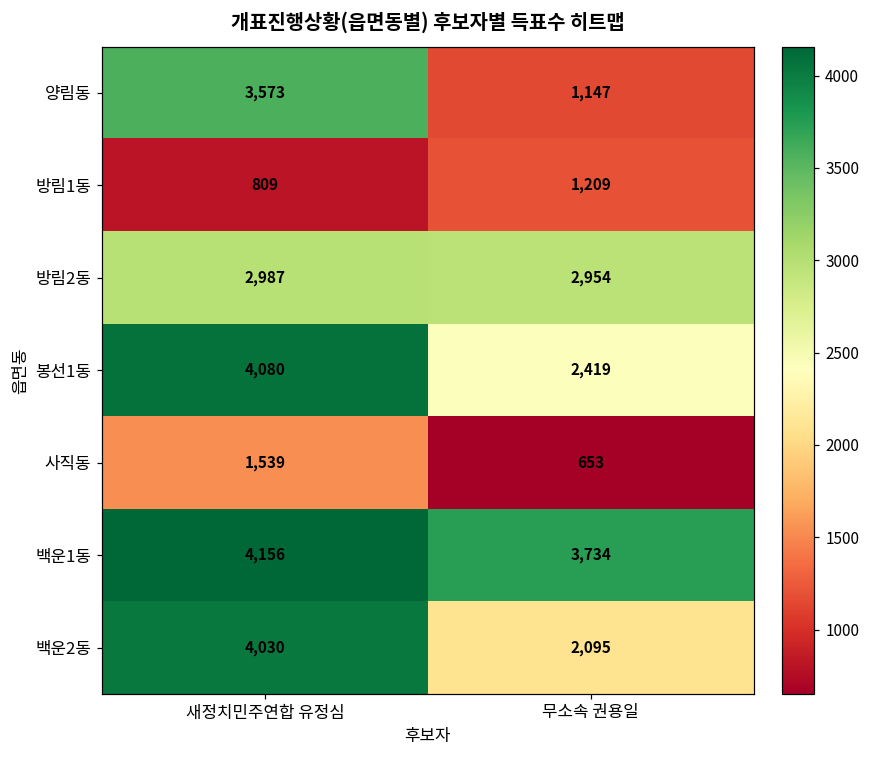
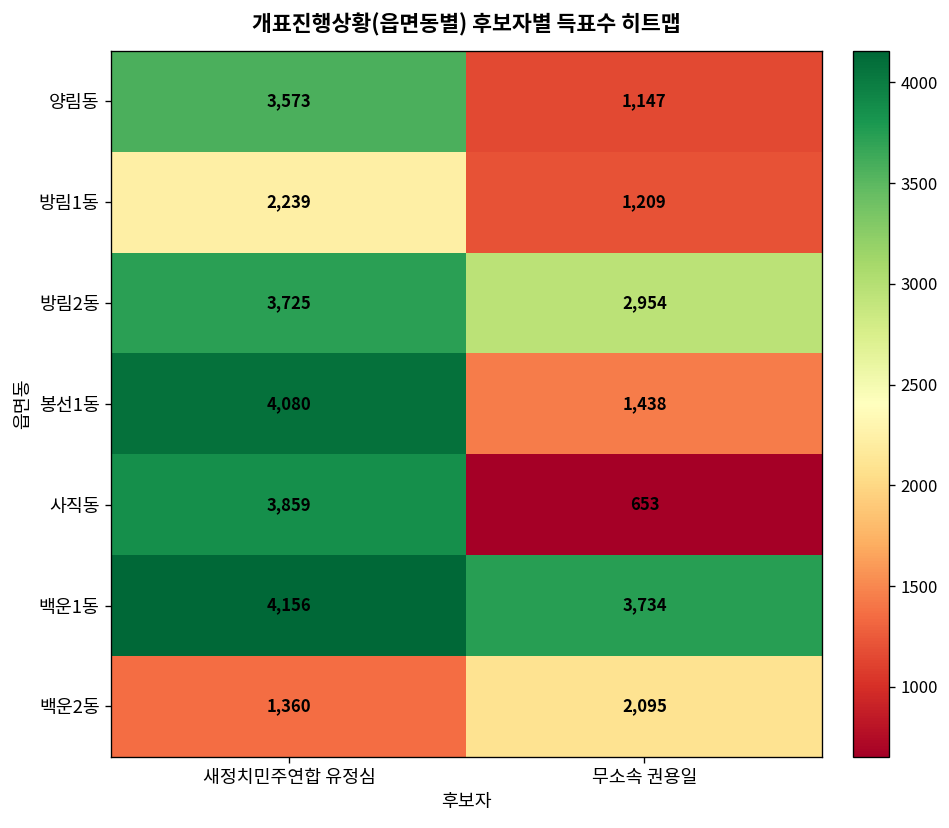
  {
    "양림동": {
      "새정치민주연합 유정심": "3,573",
      "무소속 권용일": "1,147"
    },
    "방림1동": {
-     "새정치민주연합 유정심": "809",
+     "새정치민주연합 유정심": "2,239",
      "무소속 권용일": "1,209"
    },
    "방림2동": {
-     "새정치민주연합 유정심": "2,987",
+     "새정치민주연합 유정심": "3,725",
      "무소속 권용일": "2,954"
    },
    "봉선1동": {
      "새정치민주연합 유정심": "4,080",
-     "무소속 권용일": "2,419"
+     "무소속 권용일": "1,438"
    },
    "사직동": {
-     "새정치민주연합 유정심": "1,539",
+     "새정치민주연합 유정심": "3,859",
      "무소속 권용일": "653"
    },
    "백운1동": {
      "새정치민주연합 유정심": "4,156",
      "무소속 권용일": "3,734"
    },
    "백운2동": {
-     "새정치민주연합 유정심": "4,030",
+     "새정치민주연합 유정심": "1,360",
      "무소속 권용일": "2,095"
    }
  }
